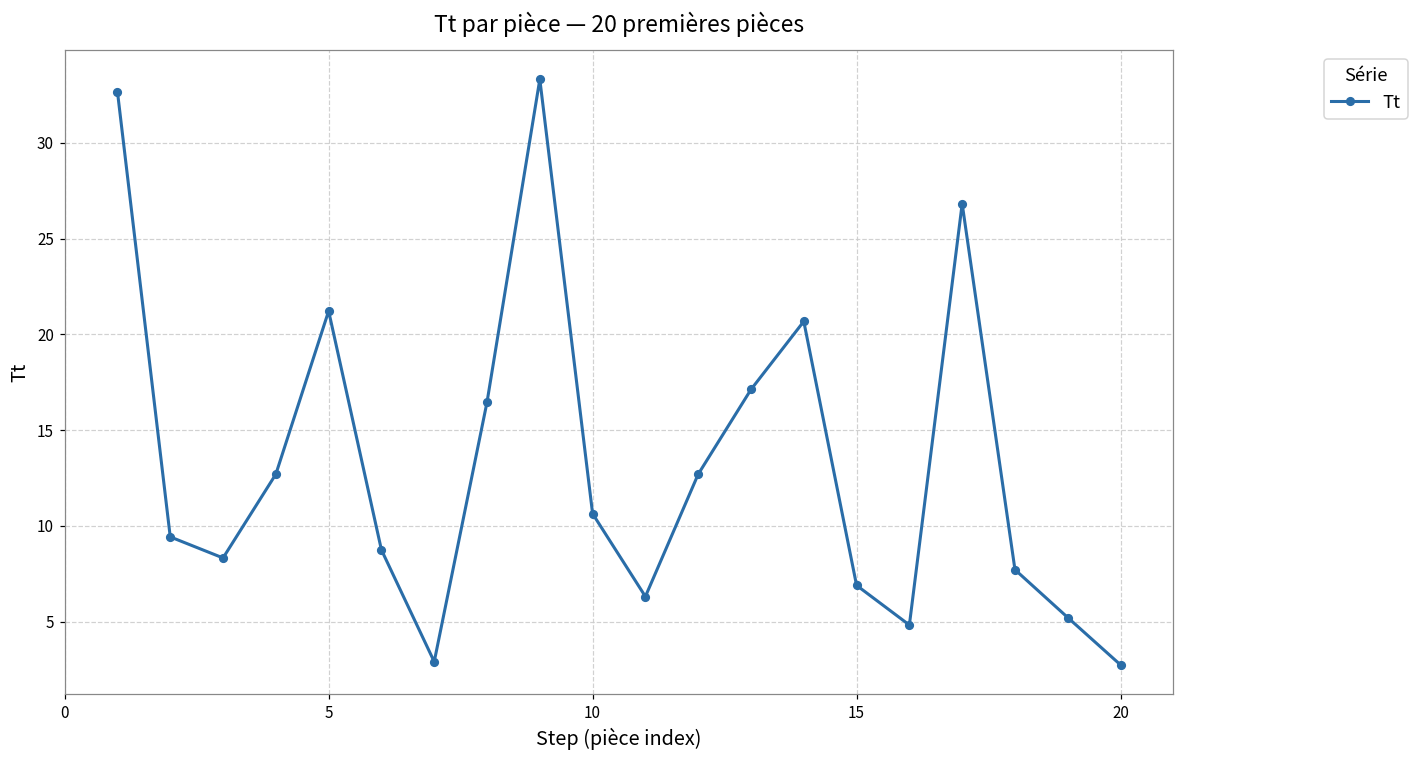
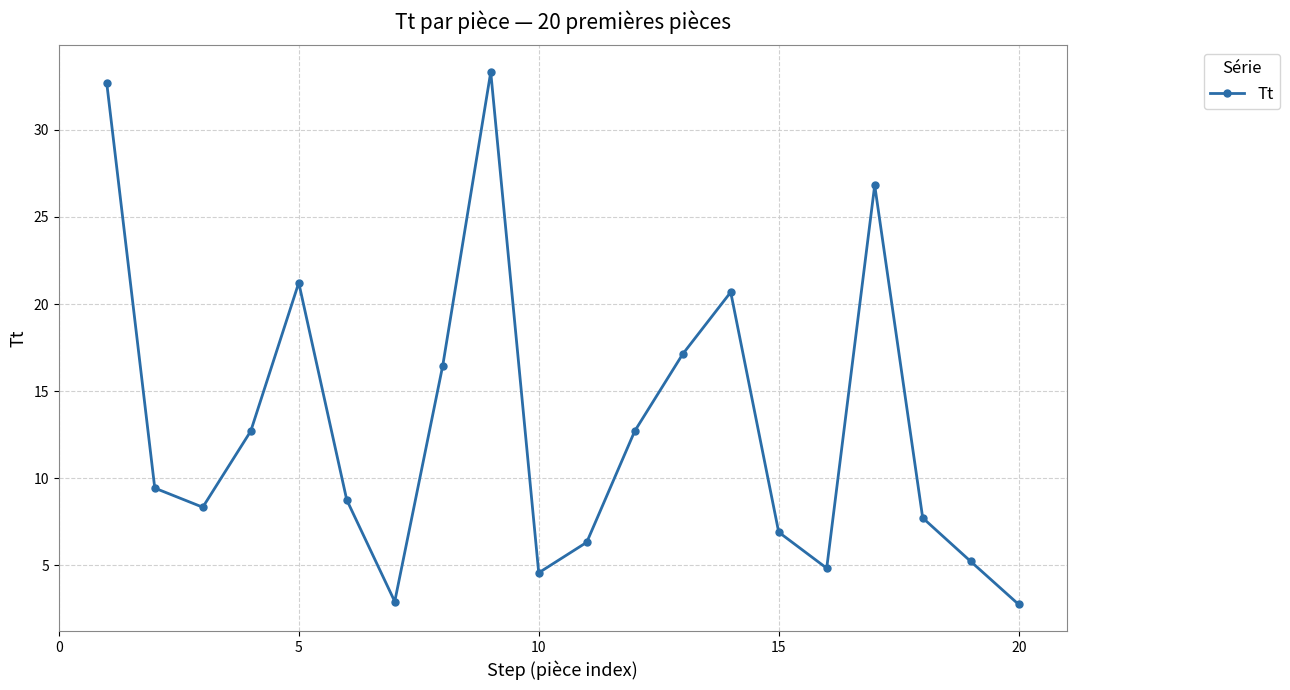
  {
    "5": 21.2,
-   "10": 10.6,
+   "10": 4.6,
    "15": 6.9,
    "20": 2.7
  }
